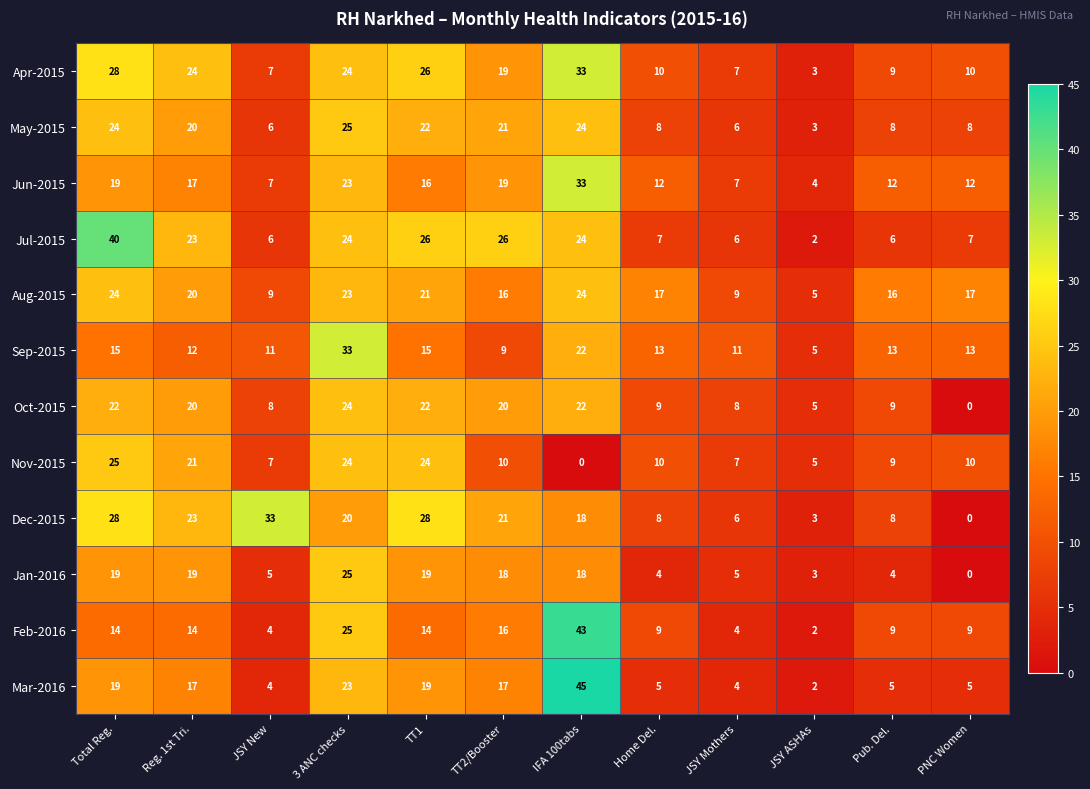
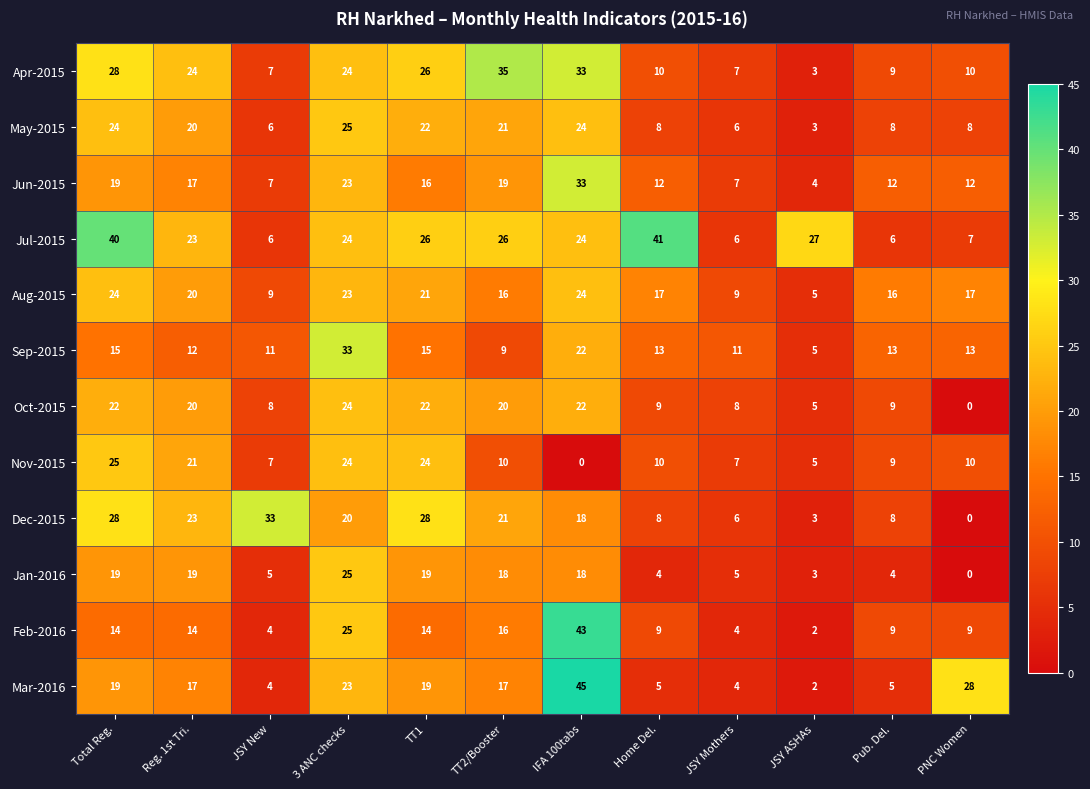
  {
    "Apr-2015": {
      "Total Reg.": 28,
      "Reg. 1st Tri.": 24,
      "JSY New": 7,
      "3 ANC checks": 24,
      "TT1": 26,
-     "TT2/Booster": 19,
+     "TT2/Booster": 35,
      "IFA 100tabs": 33,
      "Home Del.": 10,
      "JSY Mothers": 7,
      "JSY ASHAs": 3,
      "Pub. Del.": 9,
      "PNC Women": 10
    },
    "May-2015": {
      "Total Reg.": 24,
      "Reg. 1st Tri.": 20,
      "JSY New": 6,
      "3 ANC checks": 25,
      "TT1": 22,
      "TT2/Booster": 21,
      "IFA 100tabs": 24,
      "Home Del.": 8,
      "JSY Mothers": 6,
      "JSY ASHAs": 3,
      "Pub. Del.": 8,
      "PNC Women": 8
    },
    "Jun-2015": {
      "Total Reg.": 19,
      "Reg. 1st Tri.": 17,
      "JSY New": 7,
      "3 ANC checks": 23,
      "TT1": 16,
      "TT2/Booster": 19,
      "IFA 100tabs": 33,
      "Home Del.": 12,
      "JSY Mothers": 7,
      "JSY ASHAs": 4,
      "Pub. Del.": 12,
      "PNC Women": 12
    },
    "Jul-2015": {
      "Total Reg.": 40,
      "Reg. 1st Tri.": 23,
      "JSY New": 6,
      "3 ANC checks": 24,
      "TT1": 26,
      "TT2/Booster": 26,
      "IFA 100tabs": 24,
-     "Home Del.": 7,
+     "Home Del.": 41,
      "JSY Mothers": 6,
-     "JSY ASHAs": 2,
+     "JSY ASHAs": 27,
      "Pub. Del.": 6,
      "PNC Women": 7
    },
    "Aug-2015": {
      "Total Reg.": 24,
      "Reg. 1st Tri.": 20,
      "JSY New": 9,
      "3 ANC checks": 23,
      "TT1": 21,
      "TT2/Booster": 16,
      "IFA 100tabs": 24,
      "Home Del.": 17,
      "JSY Mothers": 9,
      "JSY ASHAs": 5,
      "Pub. Del.": 16,
      "PNC Women": 17
    },
    "Sep-2015": {
      "Total Reg.": 15,
      "Reg. 1st Tri.": 12,
      "JSY New": 11,
      "3 ANC checks": 33,
      "TT1": 15,
      "TT2/Booster": 9,
      "IFA 100tabs": 22,
      "Home Del.": 13,
      "JSY Mothers": 11,
      "JSY ASHAs": 5,
      "Pub. Del.": 13,
      "PNC Women": 13
    },
    "Oct-2015": {
      "Total Reg.": 22,
      "Reg. 1st Tri.": 20,
      "JSY New": 8,
      "3 ANC checks": 24,
      "TT1": 22,
      "TT2/Booster": 20,
      "IFA 100tabs": 22,
      "Home Del.": 9,
      "JSY Mothers": 8,
      "JSY ASHAs": 5,
      "Pub. Del.": 9,
      "PNC Women": 0
    },
    "Nov-2015": {
      "Total Reg.": 25,
      "Reg. 1st Tri.": 21,
      "JSY New": 7,
      "3 ANC checks": 24,
      "TT1": 24,
      "TT2/Booster": 10,
      "IFA 100tabs": 0,
      "Home Del.": 10,
      "JSY Mothers": 7,
      "JSY ASHAs": 5,
      "Pub. Del.": 9,
      "PNC Women": 10
    },
    "Dec-2015": {
      "Total Reg.": 28,
      "Reg. 1st Tri.": 23,
      "JSY New": 33,
      "3 ANC checks": 20,
      "TT1": 28,
      "TT2/Booster": 21,
      "IFA 100tabs": 18,
      "Home Del.": 8,
      "JSY Mothers": 6,
      "JSY ASHAs": 3,
      "Pub. Del.": 8,
      "PNC Women": 0
    },
    "Jan-2016": {
      "Total Reg.": 19,
      "Reg. 1st Tri.": 19,
      "JSY New": 5,
      "3 ANC checks": 25,
      "TT1": 19,
      "TT2/Booster": 18,
      "IFA 100tabs": 18,
      "Home Del.": 4,
      "JSY Mothers": 5,
      "JSY ASHAs": 3,
      "Pub. Del.": 4,
      "PNC Women": 0
    },
    "Feb-2016": {
      "Total Reg.": 14,
      "Reg. 1st Tri.": 14,
      "JSY New": 4,
      "3 ANC checks": 25,
      "TT1": 14,
      "TT2/Booster": 16,
      "IFA 100tabs": 43,
      "Home Del.": 9,
      "JSY Mothers": 4,
      "JSY ASHAs": 2,
      "Pub. Del.": 9,
      "PNC Women": 9
    },
    "Mar-2016": {
      "Total Reg.": 19,
      "Reg. 1st Tri.": 17,
      "JSY New": 4,
      "3 ANC checks": 23,
      "TT1": 19,
      "TT2/Booster": 17,
      "IFA 100tabs": 45,
      "Home Del.": 5,
      "JSY Mothers": 4,
      "JSY ASHAs": 2,
      "Pub. Del.": 5,
-     "PNC Women": 5
+     "PNC Women": 28
    }
  }
